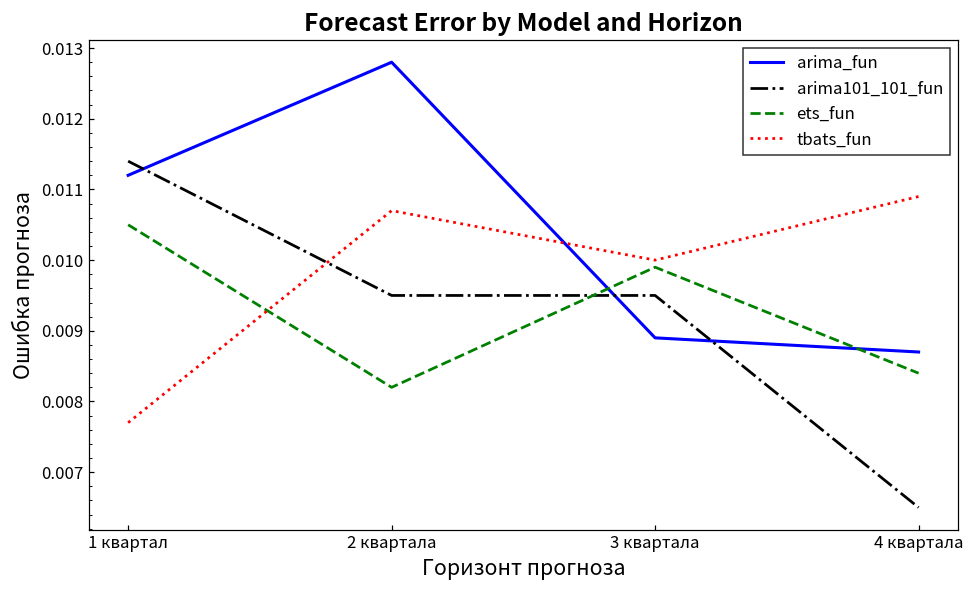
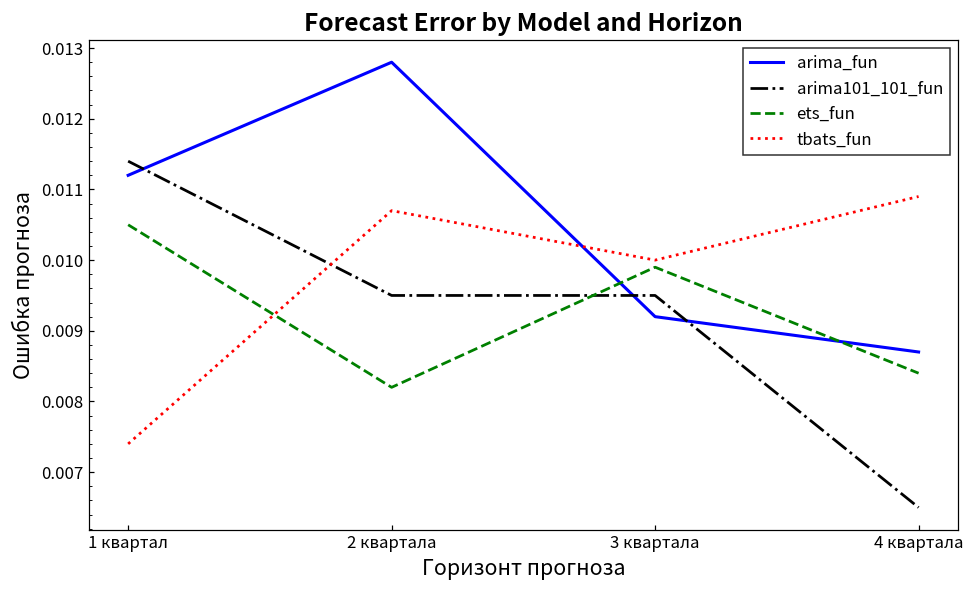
  {
    "arima_fun": {
      "1 квартал": 0.0112,
      "2 квартала": 0.0128,
-     "3 квартала": 0.0089,
+     "3 квартала": 0.0092,
      "4 квартала": 0.0087
    },
    "arima101_101_fun": {
      "1 квартал": 0.0114,
      "2 квартала": 0.0095,
      "3 квартала": 0.0095,
      "4 квартала": 0.0065
    },
    "ets_fun": {
      "1 квартал": 0.0105,
      "2 квартала": 0.0082,
      "3 квартала": 0.0099,
      "4 квартала": 0.0084
    },
    "tbats_fun": {
-     "1 квартал": 0.0077,
+     "1 квартал": 0.0074,
      "2 квартала": 0.0107,
      "3 квартала": 0.0100,
      "4 квартала": 0.0109
    }
  }
